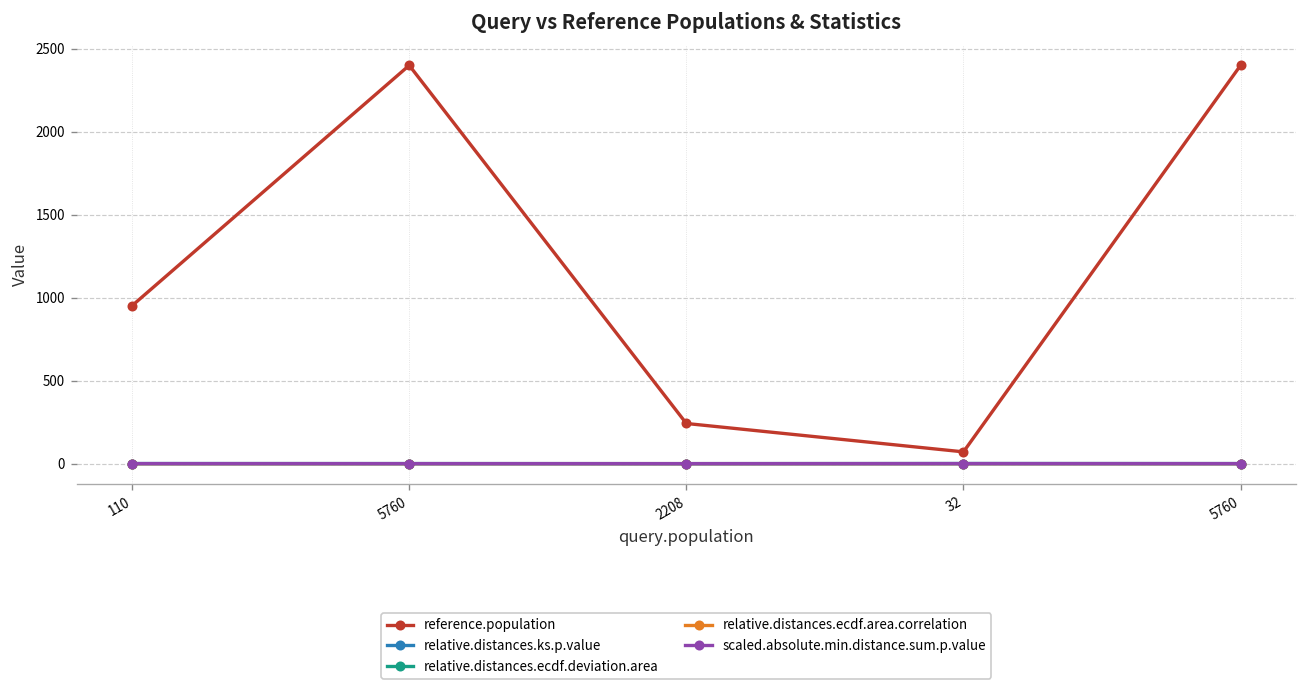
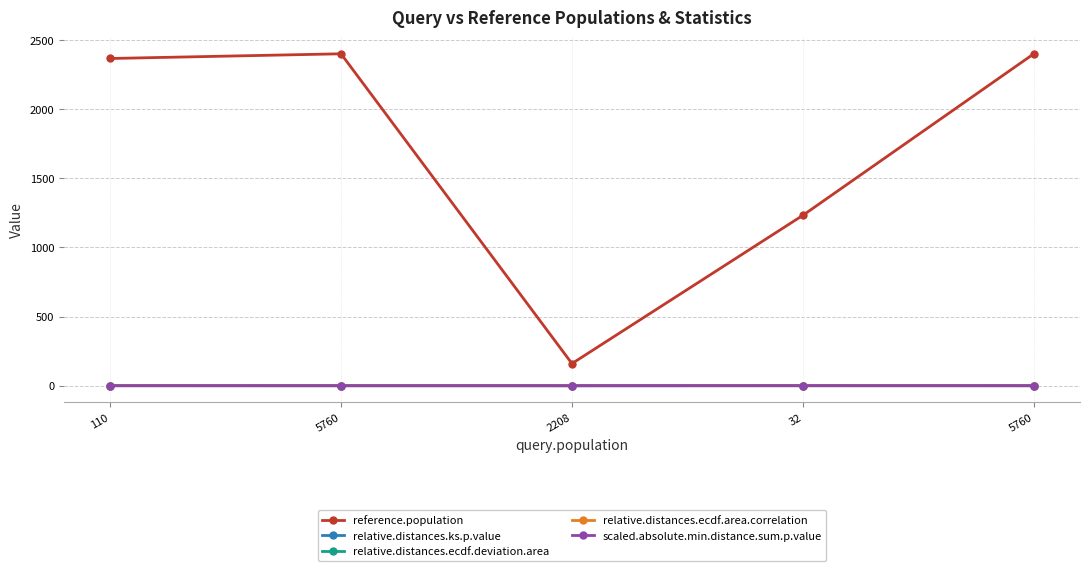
  {
    "reference.population": {
-     "110": 950,
-     "2208": 240,
-     "32": 70
+     "110": 2370,
+     "2208": 160,
+     "32": 1230
    },
    "scaled.absolute.min.distance.sum.p.value": {
      "110": 0,
      "2208": 0,
      "32": 0
    }
  }
